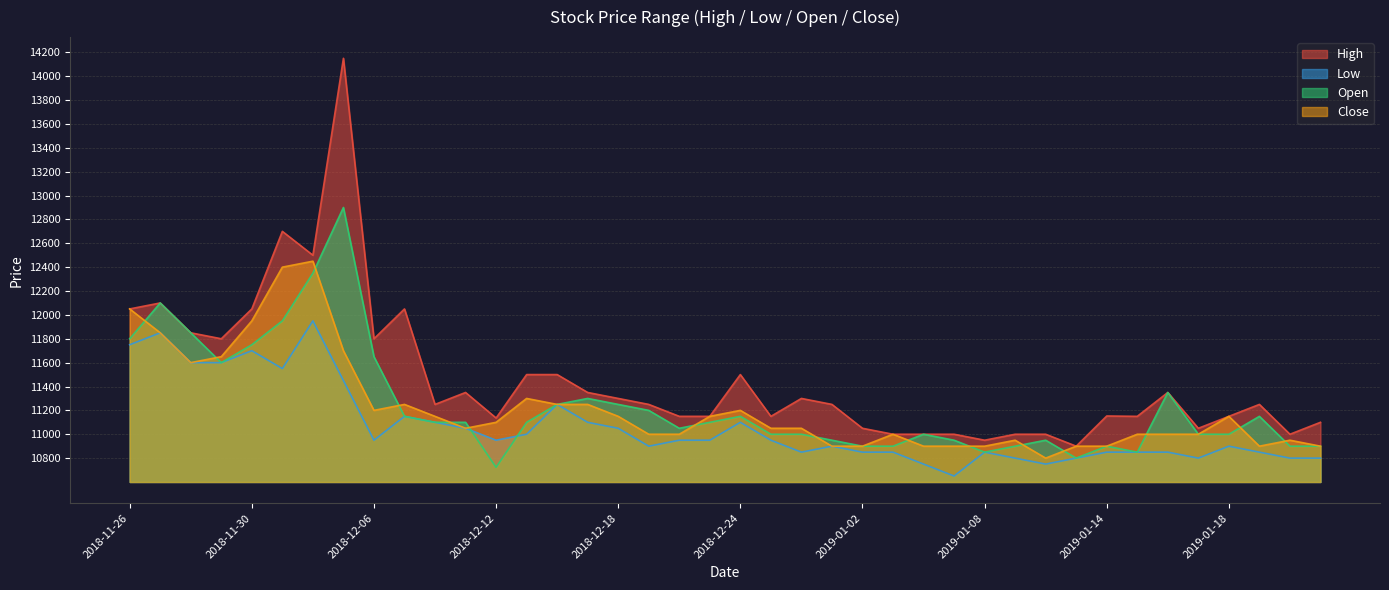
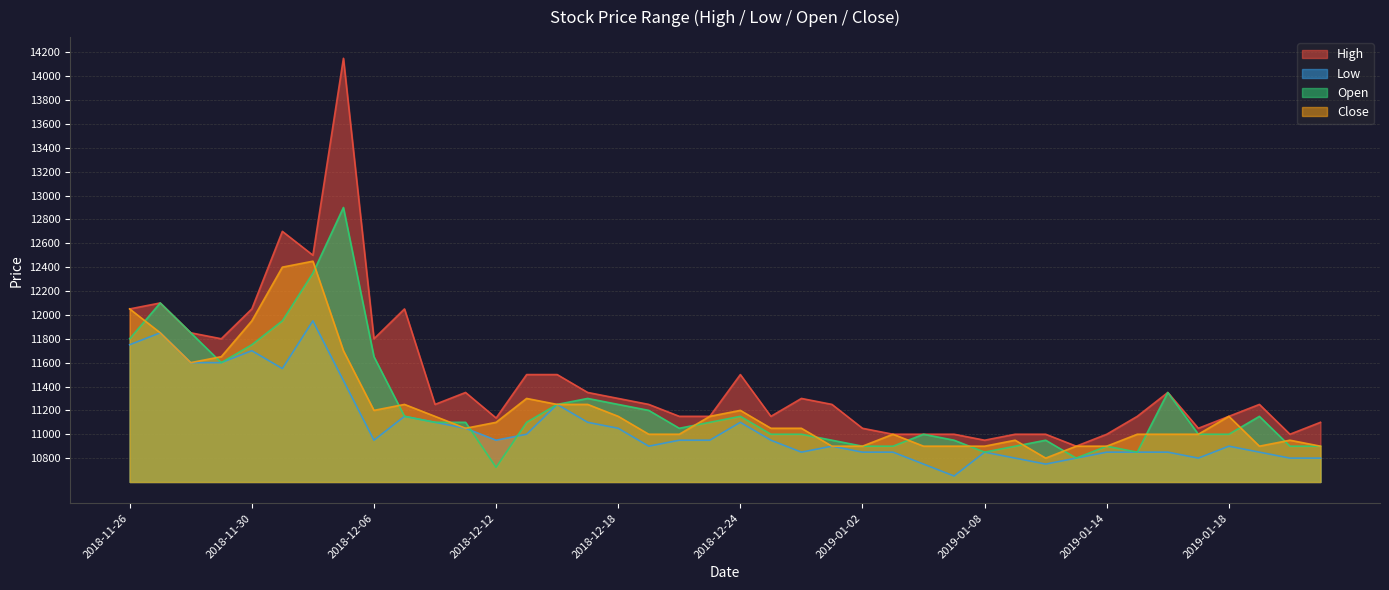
  {
    "High": {
      "2018-11-30": 12050,
      "2018-12-06": 11800,
      "2018-12-12": 11140,
      "2018-12-18": 11300,
      "2018-12-24": 11500,
      "2019-01-02": 11050,
      "2019-01-08": 10950,
-     "2019-01-14": 11150
+     "2019-01-14": 11000
    },
    "Low": {
      "2018-11-26": 11750,
      "2018-11-30": 11700,
      "2018-12-06": 10950,
      "2018-12-12": 10950,
      "2018-12-18": 11050,
      "2018-12-24": 11100,
      "2019-01-02": 10850,
      "2019-01-14": 10850,
      "2019-01-18": 10900
    },
    "Open": {
      "2018-11-26": 11800,
      "2018-11-30": 11750,
      "2018-12-06": 11650,
      "2018-12-12": 10720,
      "2018-12-18": 11250,
      "2018-12-24": 11150,
      "2019-01-18": 11000
    },
    "Close": {
      "2018-11-30": 11950,
      "2018-12-06": 11200,
      "2018-12-12": 11100,
      "2018-12-18": 11150,
      "2018-12-24": 11200,
      "2019-01-08": 10900
    }
  }
